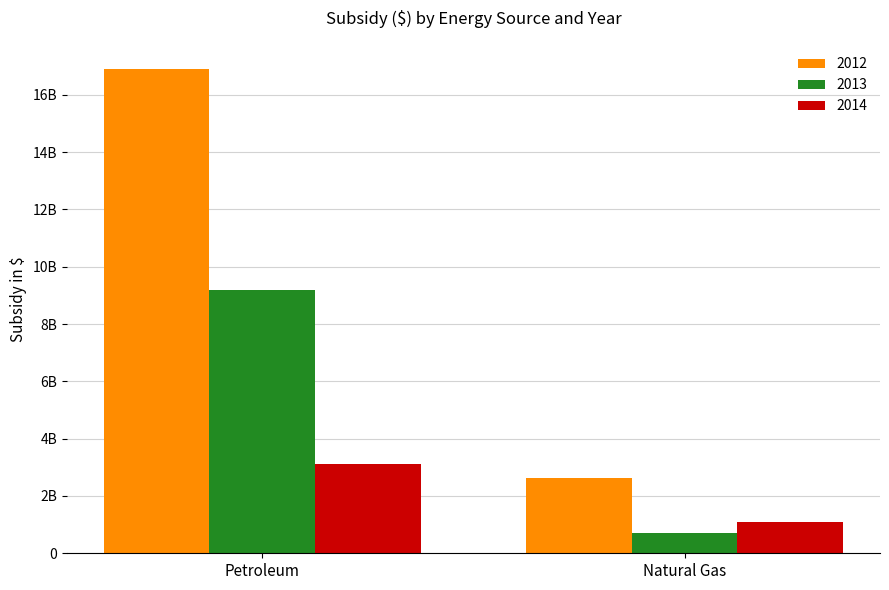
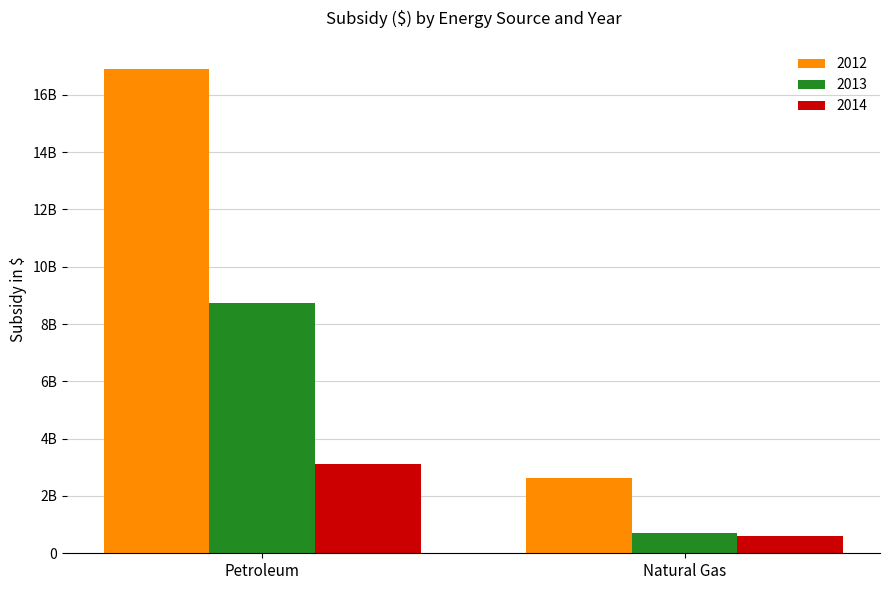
  {
    "2012": {
      "Petroleum": 16900000000,
      "Natural Gas": 2600000000
    },
    "2013": {
-     "Petroleum": 9200000000,
+     "Petroleum": 8700000000,
      "Natural Gas": 700000000
    },
    "2014": {
      "Petroleum": 3100000000,
-     "Natural Gas": 1100000000
+     "Natural Gas": 600000000
    }
  }
